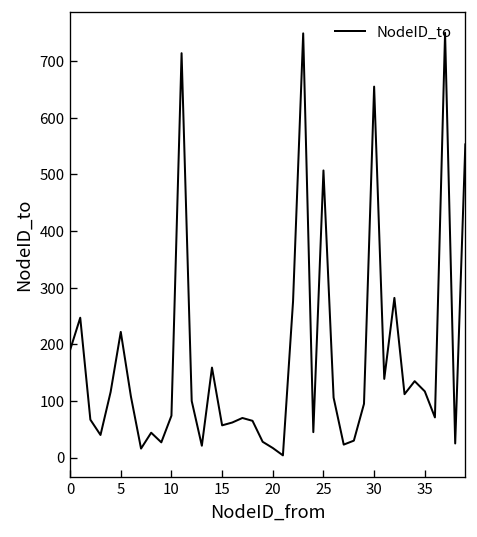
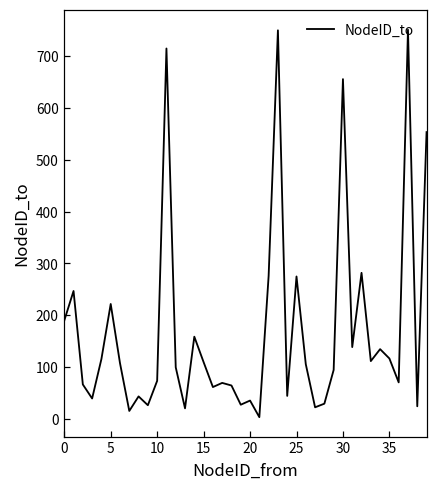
  {
    "0": 190,
    "5": 220,
    "10": 70,
-   "15": 60,
-   "20": 20,
-   "25": 510,
+   "15": 110,
+   "20": 40,
+   "25": 280,
    "30": 660,
    "35": 120
  }
